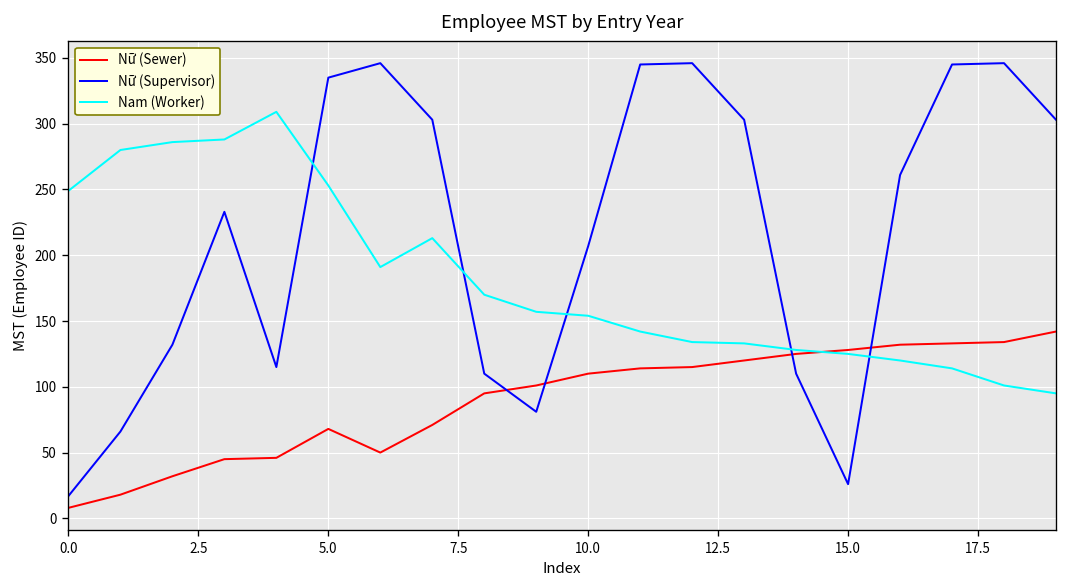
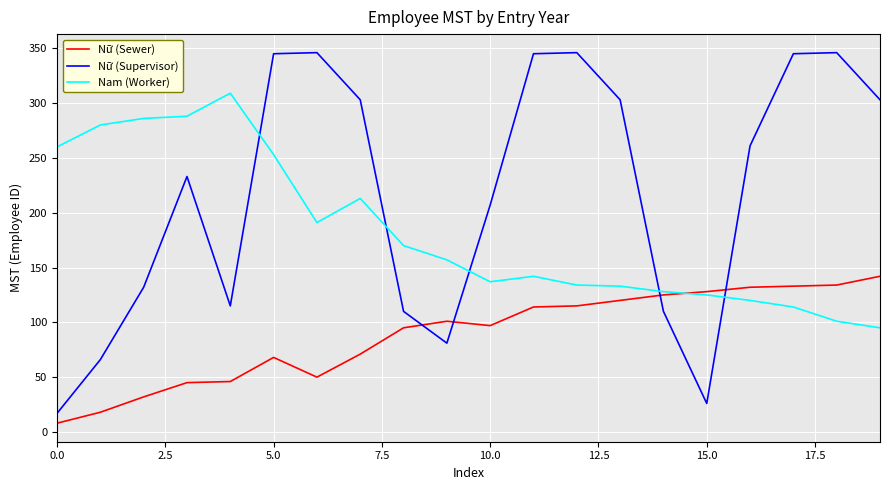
  {
    "Nữ (Sewer)": {
      "0.0": 8,
      "5.0": 68,
-     "10.0": 110,
+     "10.0": 97,
      "15.0": 128
    },
    "Nữ (Supervisor)": {
      "0.0": 17,
-     "5.0": 335,
+     "5.0": 345,
      "10.0": 207,
      "15.0": 26
    },
    "Nam (Worker)": {
-     "0.0": 249,
+     "0.0": 260,
      "5.0": 253,
-     "10.0": 154,
+     "10.0": 137,
      "15.0": 125
    }
  }
